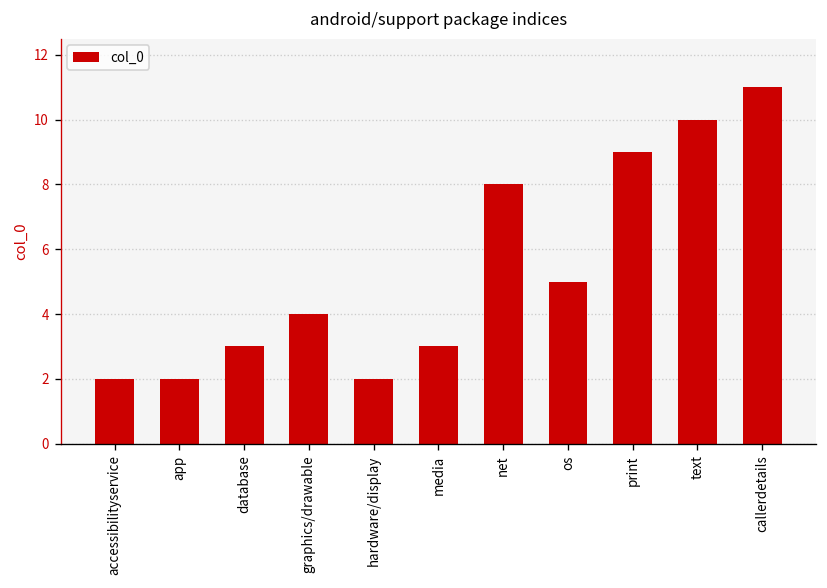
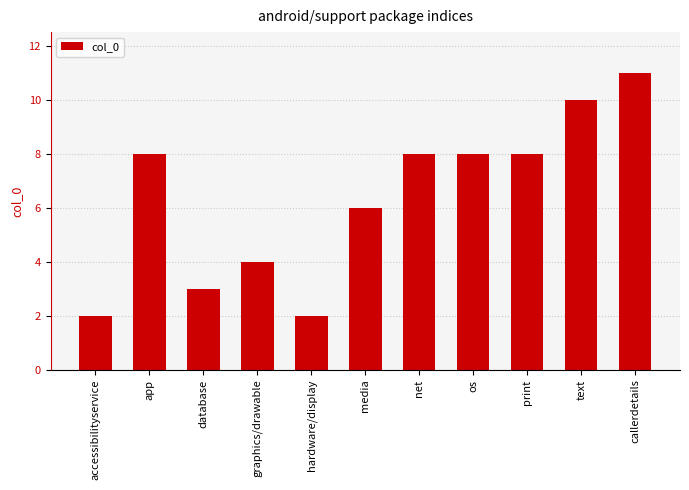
  {
    "accessibilityservice": 2,
-   "app": 2,
+   "app": 8,
    "database": 3,
    "graphics/drawable": 4,
    "hardware/display": 2,
-   "media": 3,
+   "media": 6,
    "net": 8,
-   "os": 5,
-   "print": 9,
+   "os": 8,
+   "print": 8,
    "text": 10,
    "callerdetails": 11
  }
